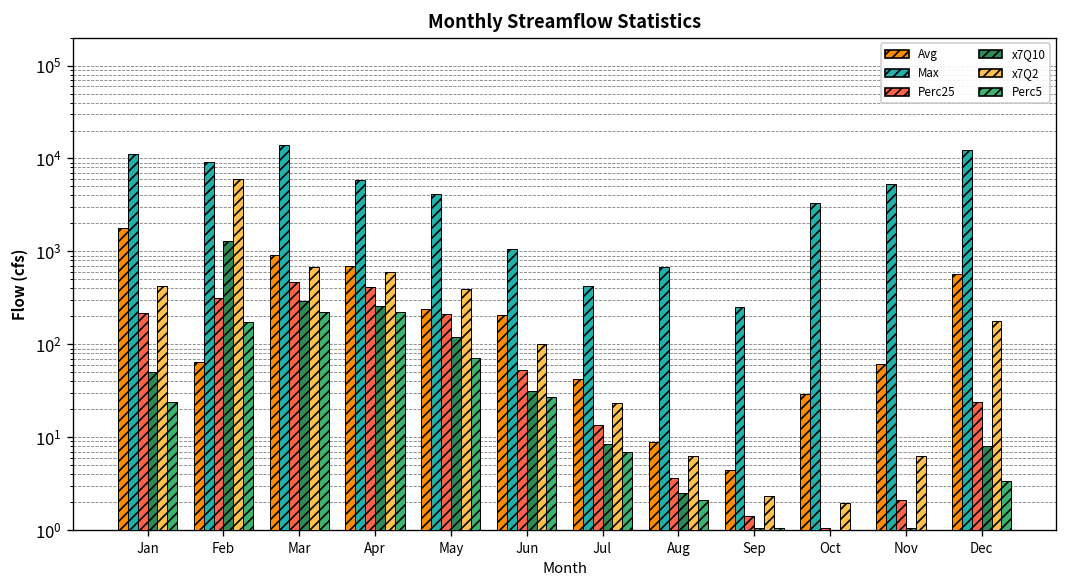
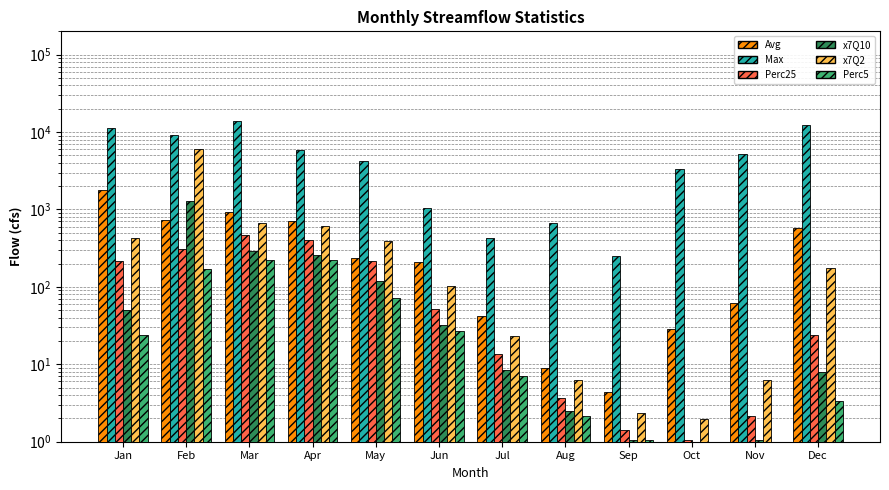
  {
    "Avg": {
      "Jan": 1800,
-     "Feb": 70,
+     "Feb": 700,
      "Mar": 900,
      "Apr": 700,
      "May": 240,
      "Jun": 210,
      "Jul": 40,
      "Aug": 9,
      "Sep": 4,
      "Oct": 29,
      "Nov": 60,
      "Dec": 600
    },
    "Max": {
      "Jan": 11000,
      "Feb": 9000,
      "Mar": 14000,
      "Apr": 6000,
      "May": 4000,
      "Jun": 1100,
      "Jul": 400,
      "Aug": 700,
      "Sep": 250,
      "Oct": 3300,
      "Nov": 5000,
      "Dec": 12000
    },
    "Perc25": {
      "Jan": 220,
      "Feb": 310,
      "Mar": 500,
      "Apr": 400,
      "May": 210,
      "Jun": 50,
      "Jul": 13,
      "Aug": 4,
      "Sep": 1.4,
      "Oct": 1,
      "Nov": 2,
      "Dec": 24
    },
    "x7Q2": {
      "Jan": 400,
      "Feb": 6000,
      "Mar": 700,
      "Apr": 600,
      "May": 400,
      "Jun": 100,
      "Jul": 23,
      "Aug": 6,
      "Sep": 2.3,
      "Oct": 2,
      "Nov": 6,
      "Dec": 180
    }
  }
